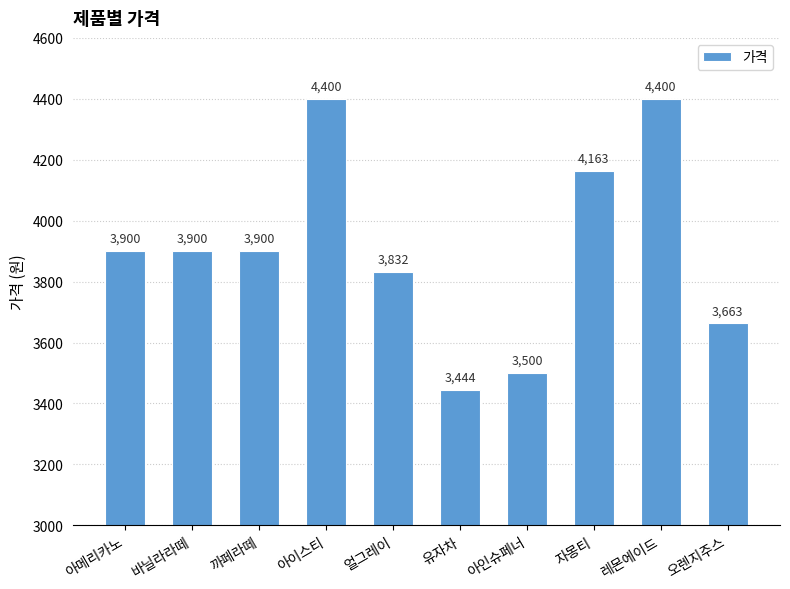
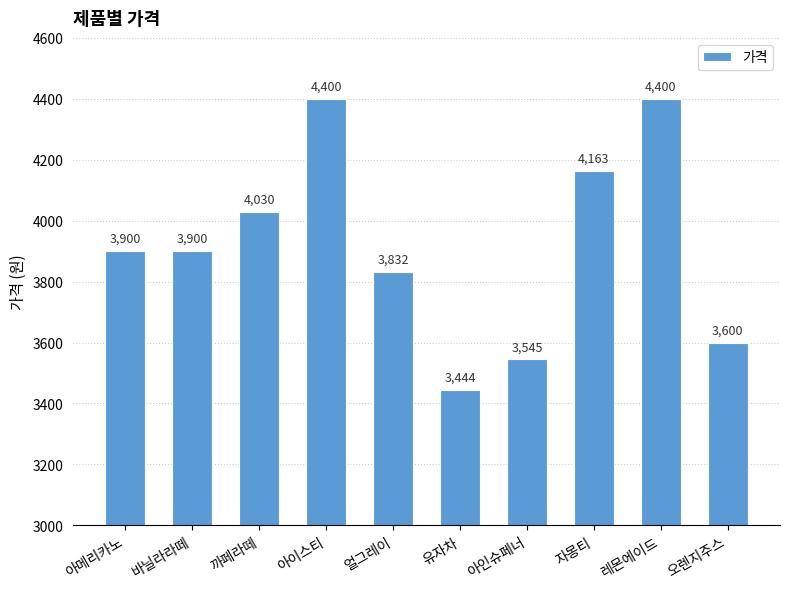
  {
    "아메리카노": "3,900",
    "바닐라라떼": "3,900",
-   "까페라떼": "3,900",
+   "까페라떼": "4,030",
    "아이스티": "4,400",
    "얼그레이": "3,832",
    "유자차": "3,444",
-   "아인슈페너": "3,500",
+   "아인슈페너": "3,545",
    "자몽티": "4,163",
    "레몬에이드": "4,400",
-   "오렌지주스": "3,663"
+   "오렌지주스": "3,600"
  }
